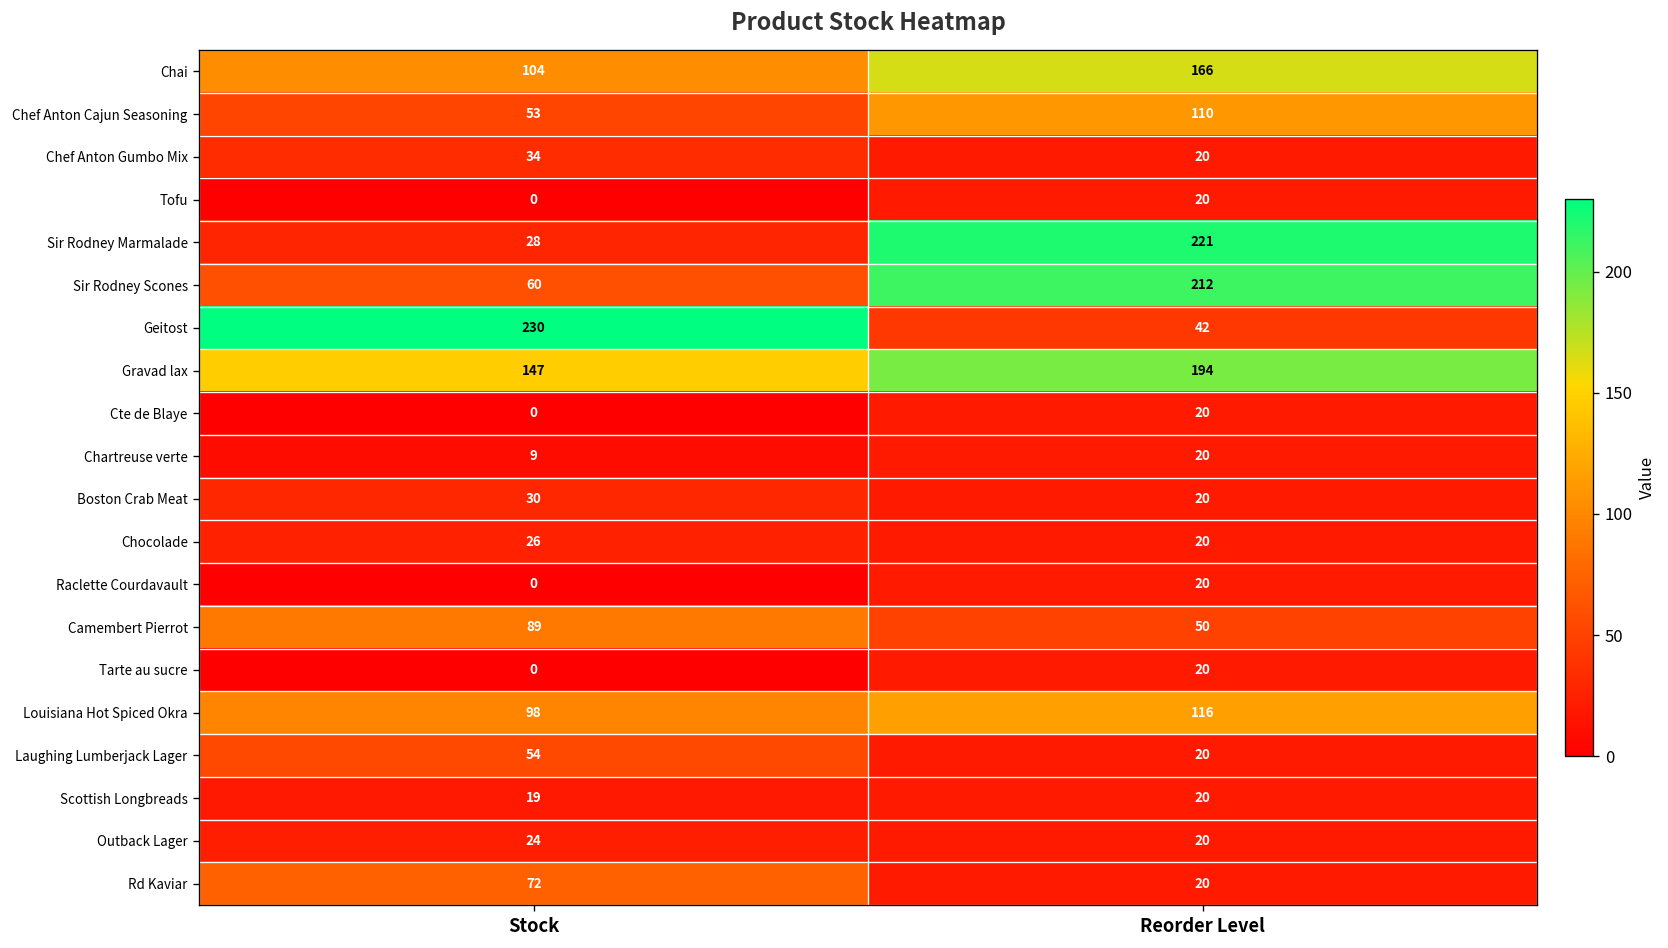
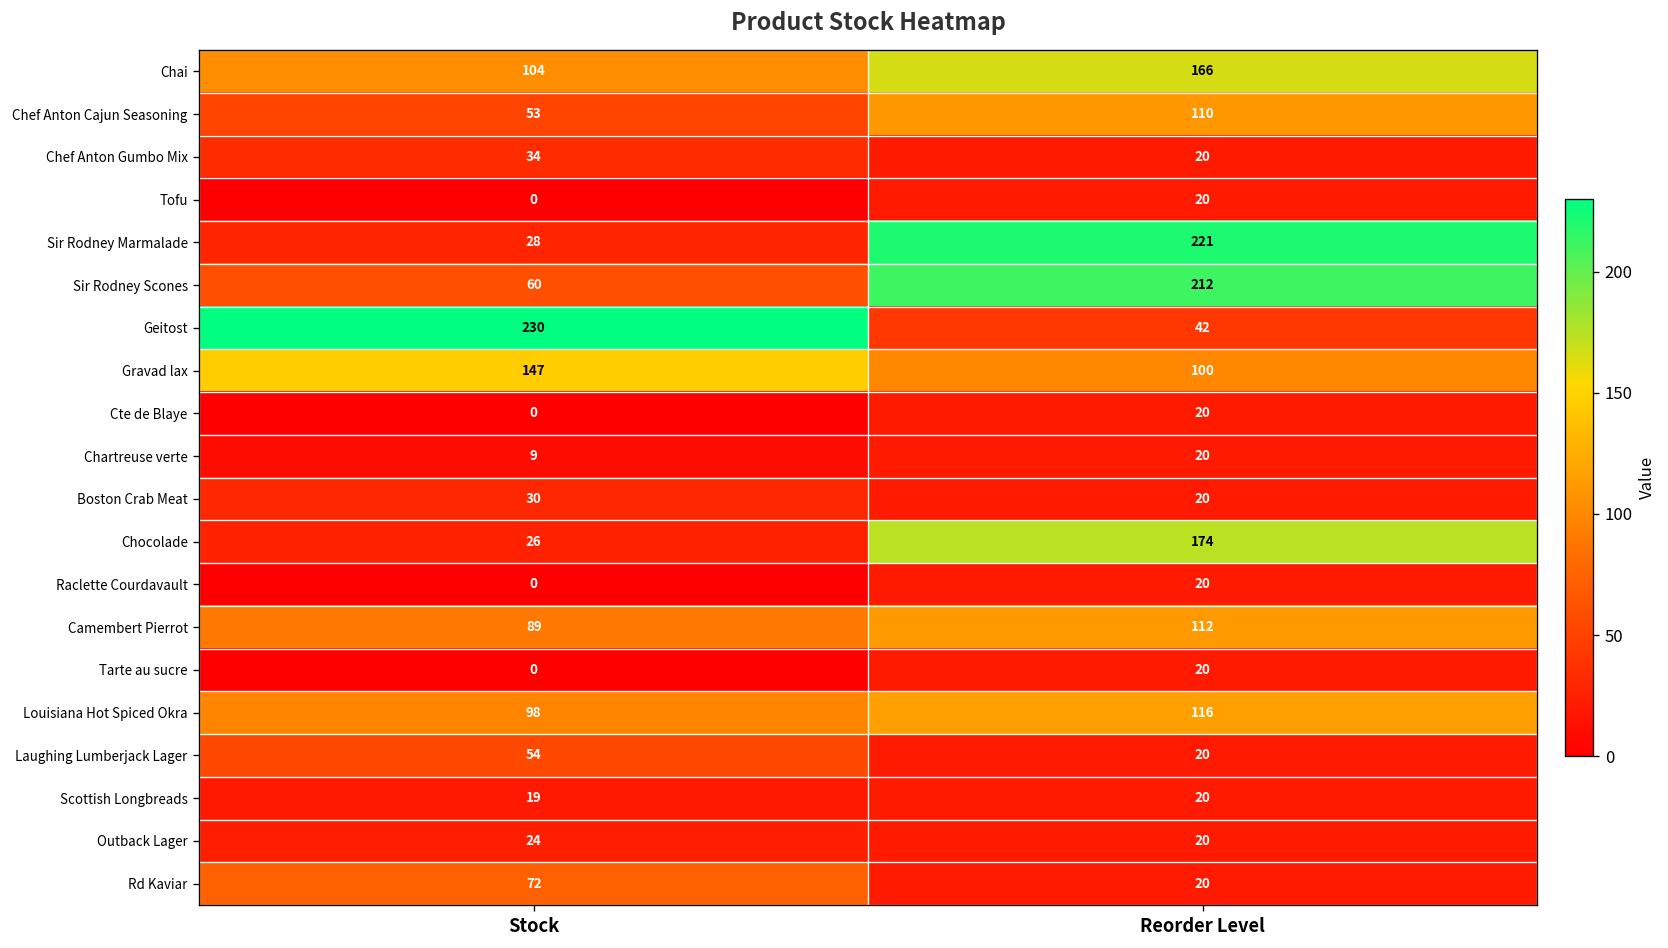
  {
    "Chai": {
      "Stock": 104,
      "Reorder Level": 166
    },
    "Chef Anton Cajun Seasoning": {
      "Stock": 53,
      "Reorder Level": 110
    },
    "Chef Anton Gumbo Mix": {
      "Stock": 34,
      "Reorder Level": 20
    },
    "Tofu": {
      "Stock": 0,
      "Reorder Level": 20
    },
    "Sir Rodney Marmalade": {
      "Stock": 28,
      "Reorder Level": 221
    },
    "Sir Rodney Scones": {
      "Stock": 60,
      "Reorder Level": 212
    },
    "Geitost": {
      "Stock": 230,
      "Reorder Level": 42
    },
    "Gravad lax": {
      "Stock": 147,
-     "Reorder Level": 194
+     "Reorder Level": 100
    },
    "Cte de Blaye": {
      "Stock": 0,
      "Reorder Level": 20
    },
    "Chartreuse verte": {
      "Stock": 9,
      "Reorder Level": 20
    },
    "Boston Crab Meat": {
      "Stock": 30,
      "Reorder Level": 20
    },
    "Chocolade": {
      "Stock": 26,
-     "Reorder Level": 20
+     "Reorder Level": 174
    },
    "Raclette Courdavault": {
      "Stock": 0,
      "Reorder Level": 20
    },
    "Camembert Pierrot": {
      "Stock": 89,
-     "Reorder Level": 50
+     "Reorder Level": 112
    },
    "Tarte au sucre": {
      "Stock": 0,
      "Reorder Level": 20
    },
    "Louisiana Hot Spiced Okra": {
      "Stock": 98,
      "Reorder Level": 116
    },
    "Laughing Lumberjack Lager": {
      "Stock": 54,
      "Reorder Level": 20
    },
    "Scottish Longbreads": {
      "Stock": 19,
      "Reorder Level": 20
    },
    "Outback Lager": {
      "Stock": 24,
      "Reorder Level": 20
    },
    "Rd Kaviar": {
      "Stock": 72,
      "Reorder Level": 20
    }
  }
